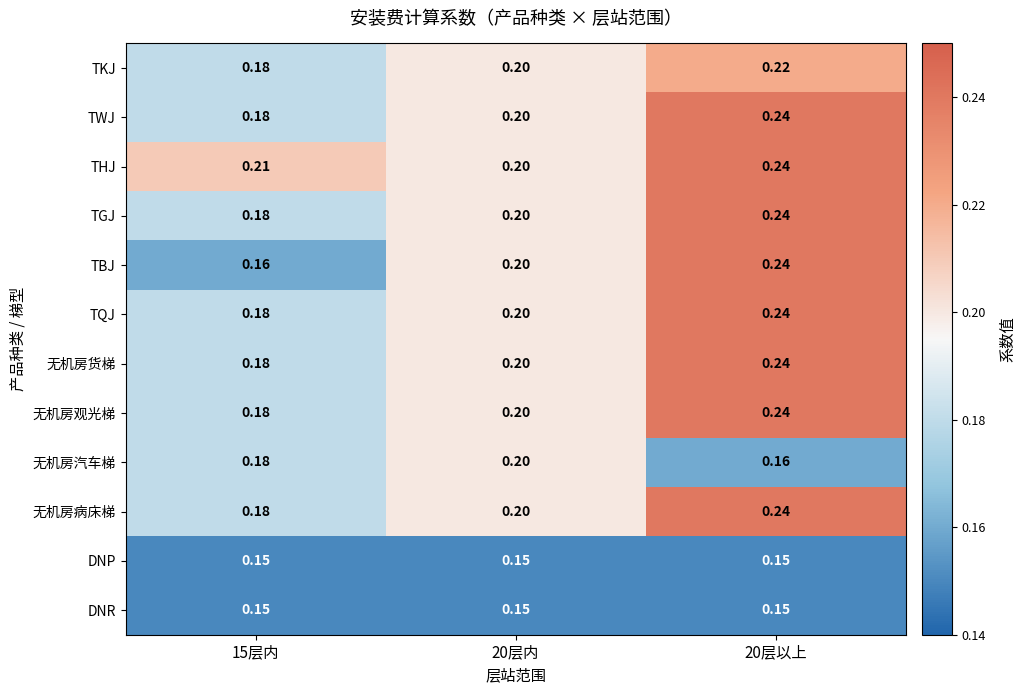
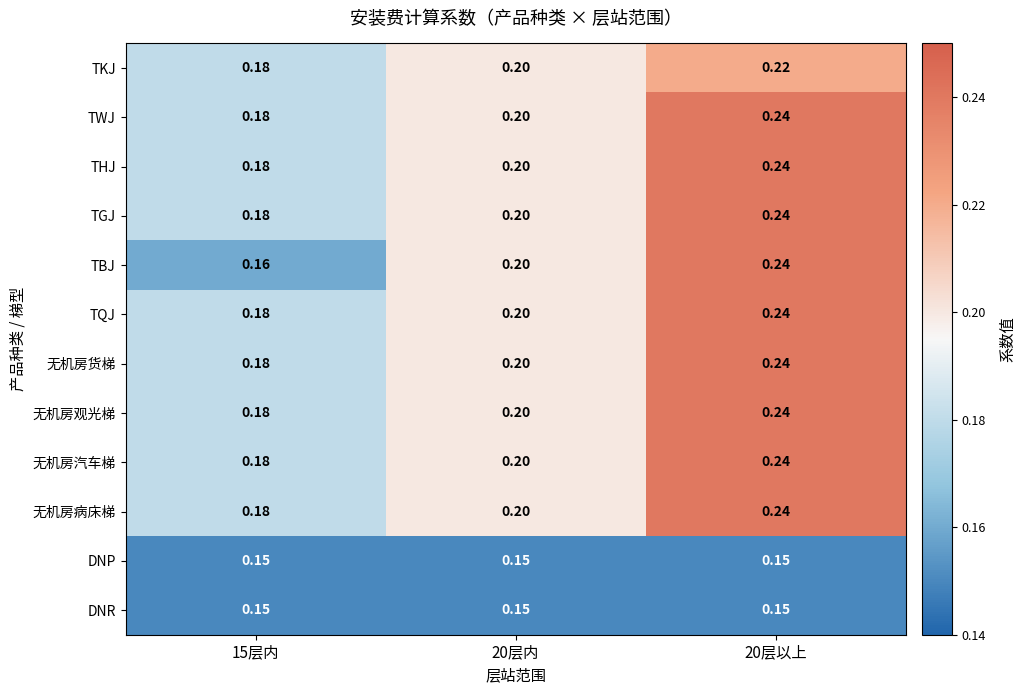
  {
    "TKJ": {
      "15层内": 0.18,
      "20层内": 0.20,
      "20层以上": 0.22
    },
    "TWJ": {
      "15层内": 0.18,
      "20层内": 0.20,
      "20层以上": 0.24
    },
    "THJ": {
-     "15层内": 0.21,
+     "15层内": 0.18,
      "20层内": 0.20,
      "20层以上": 0.24
    },
    "TGJ": {
      "15层内": 0.18,
      "20层内": 0.20,
      "20层以上": 0.24
    },
    "TBJ": {
      "15层内": 0.16,
      "20层内": 0.20,
      "20层以上": 0.24
    },
    "TQJ": {
      "15层内": 0.18,
      "20层内": 0.20,
      "20层以上": 0.24
    },
    "无机房货梯": {
      "15层内": 0.18,
      "20层内": 0.20,
      "20层以上": 0.24
    },
    "无机房观光梯": {
      "15层内": 0.18,
      "20层内": 0.20,
      "20层以上": 0.24
    },
    "无机房汽车梯": {
      "15层内": 0.18,
      "20层内": 0.20,
-     "20层以上": 0.16
+     "20层以上": 0.24
    },
    "无机房病床梯": {
      "15层内": 0.18,
      "20层内": 0.20,
      "20层以上": 0.24
    },
    "DNP": {
      "15层内": 0.15,
      "20层内": 0.15,
      "20层以上": 0.15
    },
    "DNR": {
      "15层内": 0.15,
      "20层内": 0.15,
      "20层以上": 0.15
    }
  }
